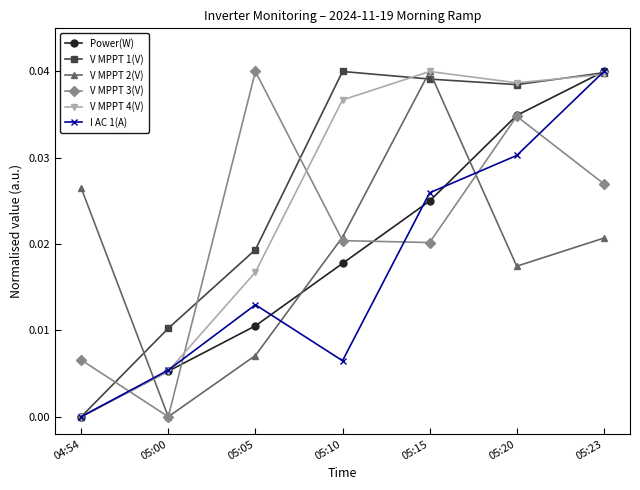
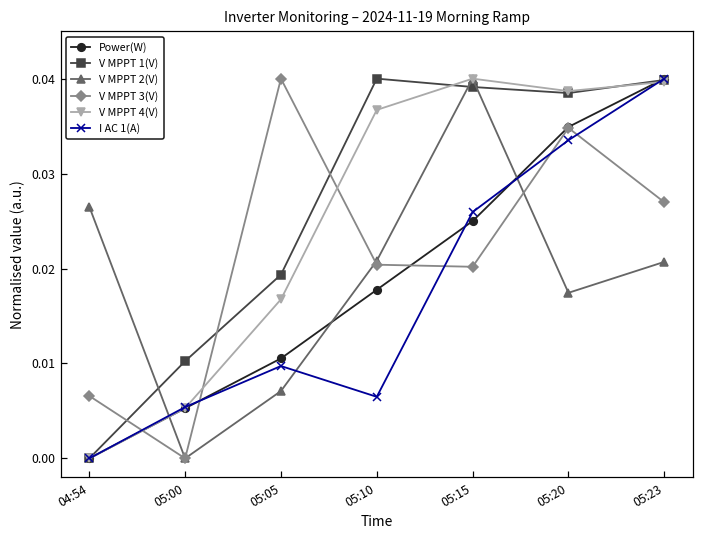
  {
    "I AC 1(A)": {
-     "05:05": 0.013,
+     "05:05": 0.010,
      "05:10": 0.006,
      "05:15": 0.026,
-     "05:20": 0.030
+     "05:20": 0.034
    }
  }
